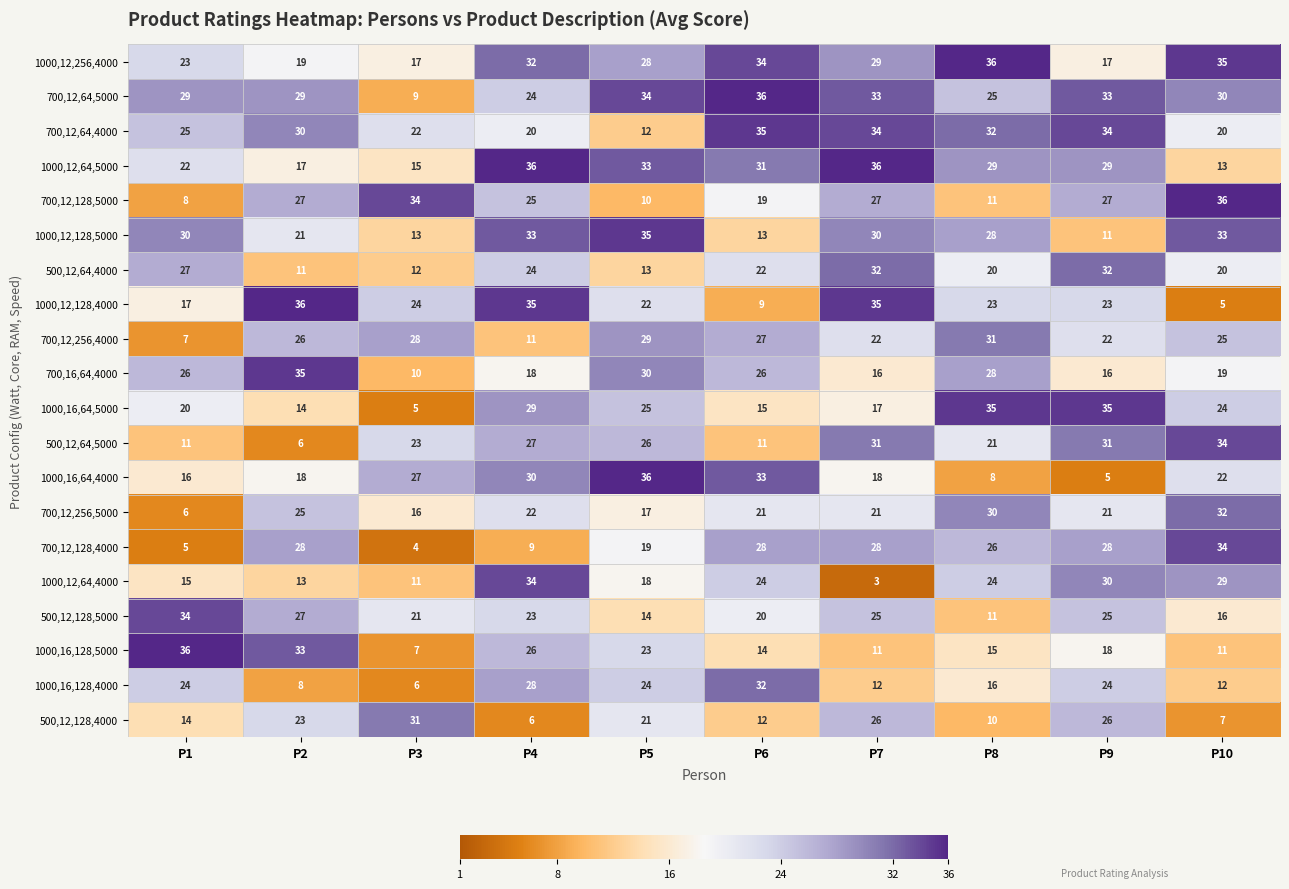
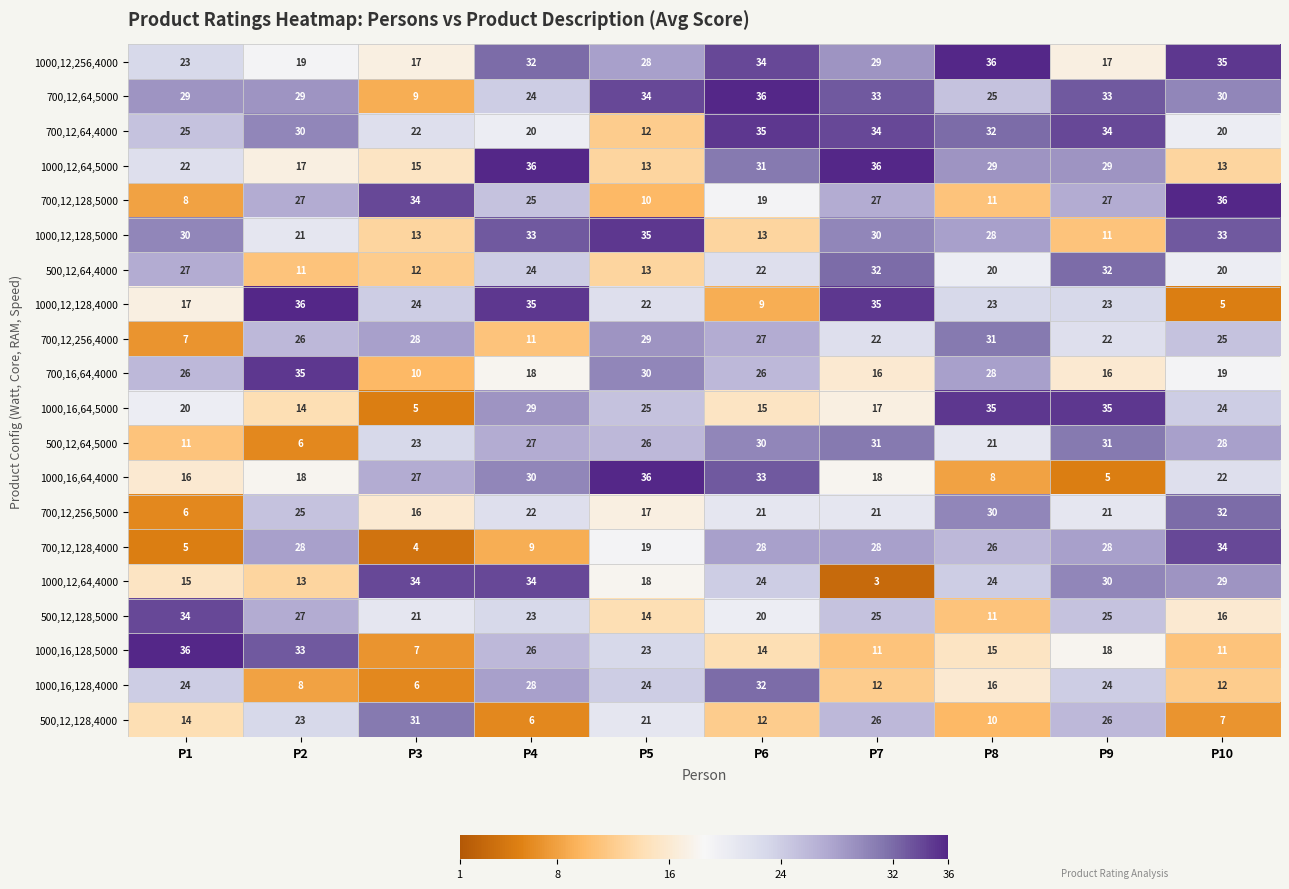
  {
    "1000,12,256,4000": {
      "P1": 23,
      "P2": 19,
      "P3": 17,
      "P4": 32,
      "P5": 28,
      "P6": 34,
      "P7": 29,
      "P8": 36,
      "P9": 17,
      "P10": 35
    },
    "700,12,64,5000": {
      "P1": 29,
      "P2": 29,
      "P3": 9,
      "P4": 24,
      "P5": 34,
      "P6": 36,
      "P7": 33,
      "P8": 25,
      "P9": 33,
      "P10": 30
    },
    "700,12,64,4000": {
      "P1": 25,
      "P2": 30,
      "P3": 22,
      "P4": 20,
      "P5": 12,
      "P6": 35,
      "P7": 34,
      "P8": 32,
      "P9": 34,
      "P10": 20
    },
    "1000,12,64,5000": {
      "P1": 22,
      "P2": 17,
      "P3": 15,
      "P4": 36,
-     "P5": 33,
+     "P5": 13,
      "P6": 31,
      "P7": 36,
      "P8": 29,
      "P9": 29,
      "P10": 13
    },
    "700,12,128,5000": {
      "P1": 8,
      "P2": 27,
      "P3": 34,
      "P4": 25,
      "P5": 10,
      "P6": 19,
      "P7": 27,
      "P8": 11,
      "P9": 27,
      "P10": 36
    },
    "1000,12,128,5000": {
      "P1": 30,
      "P2": 21,
      "P3": 13,
      "P4": 33,
      "P5": 35,
      "P6": 13,
      "P7": 30,
      "P8": 28,
      "P9": 11,
      "P10": 33
    },
    "500,12,64,4000": {
      "P1": 27,
      "P2": 11,
      "P3": 12,
      "P4": 24,
      "P5": 13,
      "P6": 22,
      "P7": 32,
      "P8": 20,
      "P9": 32,
      "P10": 20
    },
    "1000,12,128,4000": {
      "P1": 17,
      "P2": 36,
      "P3": 24,
      "P4": 35,
      "P5": 22,
      "P6": 9,
      "P7": 35,
      "P8": 23,
      "P9": 23,
      "P10": 5
    },
    "700,12,256,4000": {
      "P1": 7,
      "P2": 26,
      "P3": 28,
      "P4": 11,
      "P5": 29,
      "P6": 27,
      "P7": 22,
      "P8": 31,
      "P9": 22,
      "P10": 25
    },
    "700,16,64,4000": {
      "P1": 26,
      "P2": 35,
      "P3": 10,
      "P4": 18,
      "P5": 30,
      "P6": 26,
      "P7": 16,
      "P8": 28,
      "P9": 16,
      "P10": 19
    },
    "1000,16,64,5000": {
      "P1": 20,
      "P2": 14,
      "P3": 5,
      "P4": 29,
      "P5": 25,
      "P6": 15,
      "P7": 17,
      "P8": 35,
      "P9": 35,
      "P10": 24
    },
    "500,12,64,5000": {
      "P1": 11,
      "P2": 6,
      "P3": 23,
      "P4": 27,
      "P5": 26,
-     "P6": 11,
+     "P6": 30,
      "P7": 31,
      "P8": 21,
      "P9": 31,
-     "P10": 34
+     "P10": 28
    },
    "1000,16,64,4000": {
      "P1": 16,
      "P2": 18,
      "P3": 27,
      "P4": 30,
      "P5": 36,
      "P6": 33,
      "P7": 18,
      "P8": 8,
      "P9": 5,
      "P10": 22
    },
    "700,12,256,5000": {
      "P1": 6,
      "P2": 25,
      "P3": 16,
      "P4": 22,
      "P5": 17,
      "P6": 21,
      "P7": 21,
      "P8": 30,
      "P9": 21,
      "P10": 32
    },
    "700,12,128,4000": {
      "P1": 5,
      "P2": 28,
      "P3": 4,
      "P4": 9,
      "P5": 19,
      "P6": 28,
      "P7": 28,
      "P8": 26,
      "P9": 28,
      "P10": 34
    },
    "1000,12,64,4000": {
      "P1": 15,
      "P2": 13,
-     "P3": 11,
+     "P3": 34,
      "P4": 34,
      "P5": 18,
      "P6": 24,
      "P7": 3,
      "P8": 24,
      "P9": 30,
      "P10": 29
    },
    "500,12,128,5000": {
      "P1": 34,
      "P2": 27,
      "P3": 21,
      "P4": 23,
      "P5": 14,
      "P6": 20,
      "P7": 25,
      "P8": 11,
      "P9": 25,
      "P10": 16
    },
    "1000,16,128,5000": {
      "P1": 36,
      "P2": 33,
      "P3": 7,
      "P4": 26,
      "P5": 23,
      "P6": 14,
      "P7": 11,
      "P8": 15,
      "P9": 18,
      "P10": 11
    },
    "1000,16,128,4000": {
      "P1": 24,
      "P2": 8,
      "P3": 6,
      "P4": 28,
      "P5": 24,
      "P6": 32,
      "P7": 12,
      "P8": 16,
      "P9": 24,
      "P10": 12
    },
    "500,12,128,4000": {
      "P1": 14,
      "P2": 23,
      "P3": 31,
      "P4": 6,
      "P5": 21,
      "P6": 12,
      "P7": 26,
      "P8": 10,
      "P9": 26,
      "P10": 7
    }
  }
